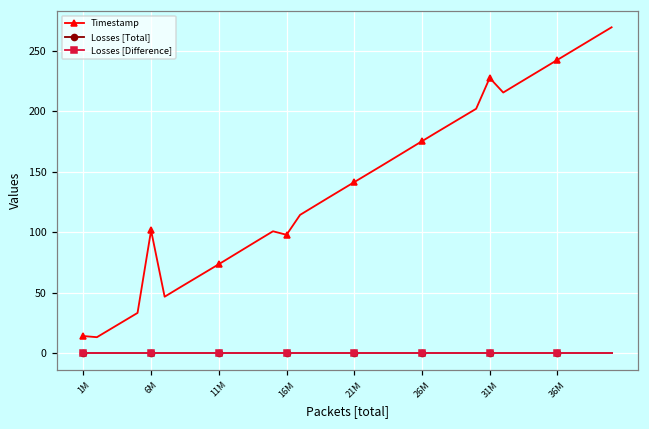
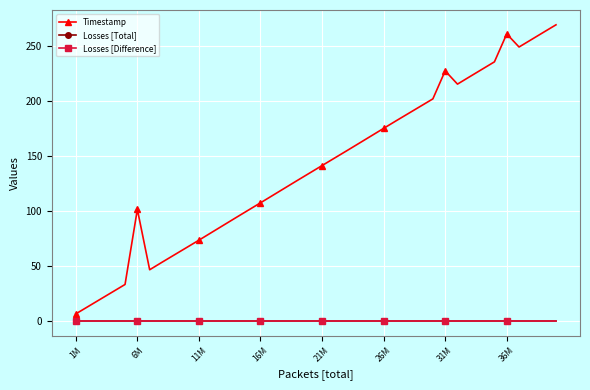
  {
    "Timestamp": {
-     "1M": 14,
+     "1M": 7,
      "6M": 102,
      "11M": 74,
-     "16M": 98,
+     "16M": 108,
      "21M": 141,
      "26M": 175,
      "31M": 228,
-     "36M": 243
+     "36M": 261
    },
    "Losses [Difference]": {
      "1M": 0,
      "6M": 0,
      "11M": 0,
      "16M": 0,
      "21M": 0,
      "26M": 0,
      "31M": 0,
      "36M": 0
    }
  }
